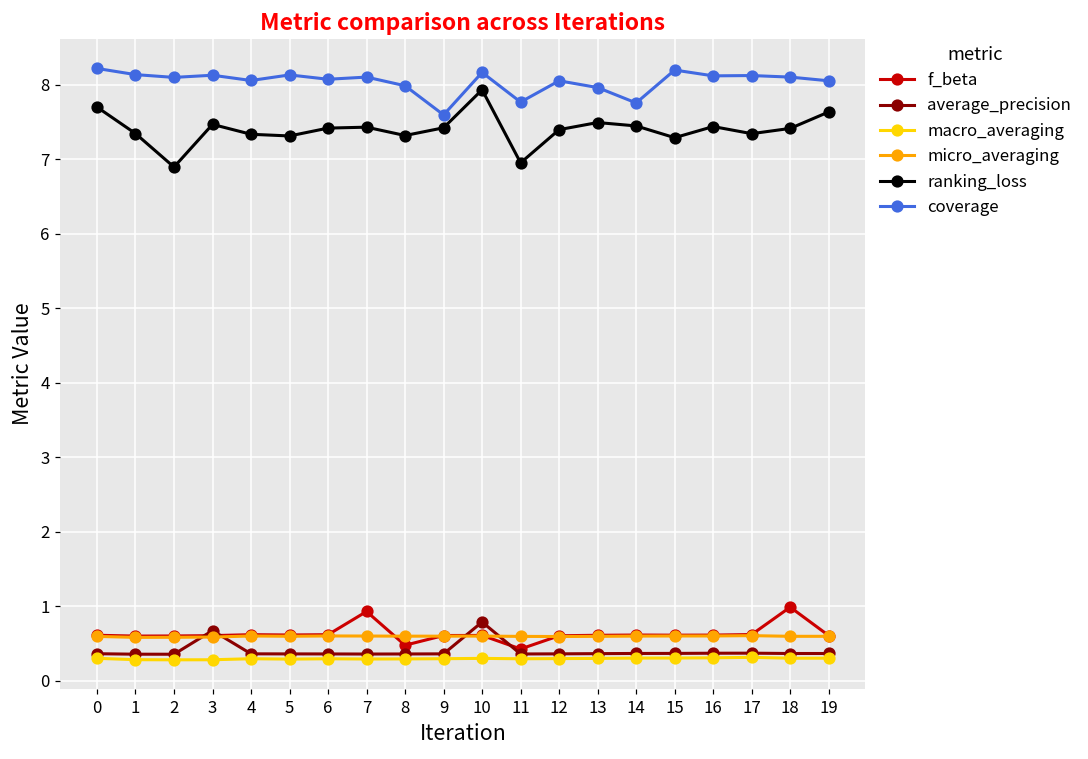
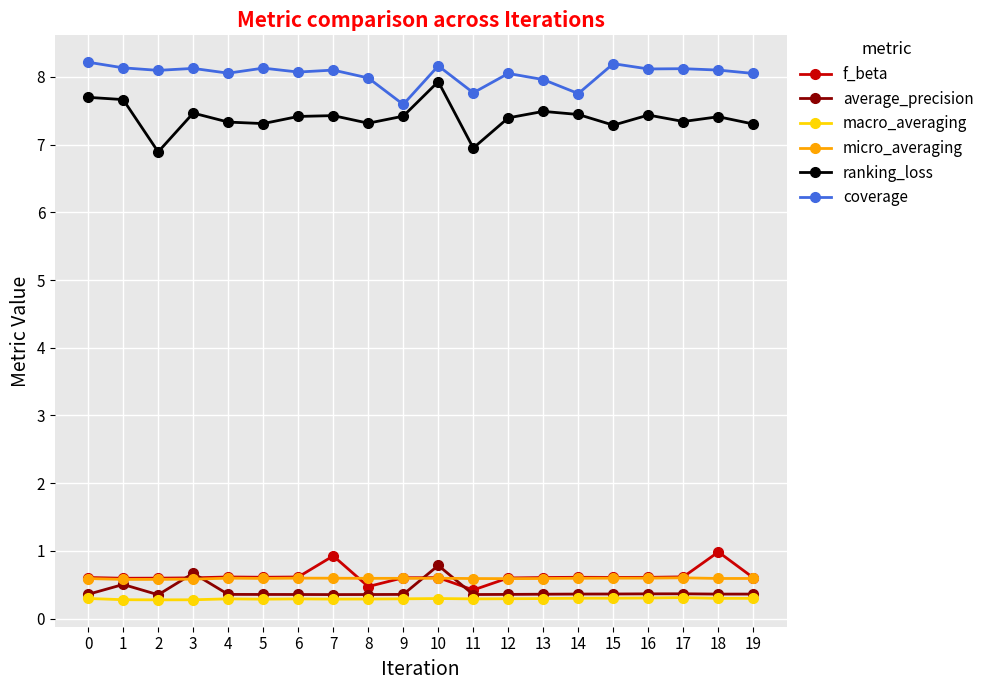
  {
    "f_beta": {
      "7": 0.9,
      "8": 0.5,
      "11": 0.4,
      "18": 1.0
    },
    "average_precision": {
      "0": 0.4,
-     "1": 0.4,
+     "1": 0.5,
      "2": 0.4,
      "3": 0.7,
      "4": 0.4,
      "5": 0.4,
      "6": 0.4,
      "7": 0.4,
      "8": 0.4,
      "9": 0.4,
      "10": 0.8,
      "11": 0.4,
      "12": 0.4,
      "13": 0.4,
      "14": 0.4,
      "15": 0.4,
      "16": 0.4,
      "17": 0.4,
      "18": 0.4,
      "19": 0.4
    },
    "ranking_loss": {
      "0": 7.7,
-     "1": 7.3,
+     "1": 7.7,
      "2": 6.9,
      "3": 7.5,
      "4": 7.3,
      "5": 7.3,
      "6": 7.4,
      "7": 7.4,
      "8": 7.3,
      "9": 7.4,
      "10": 7.9,
      "11": 6.9,
      "12": 7.4,
      "13": 7.5,
      "14": 7.4,
      "15": 7.3,
      "16": 7.4,
      "17": 7.3,
      "18": 7.4,
-     "19": 7.6
+     "19": 7.3
    },
    "coverage": {
      "0": 8.2,
      "1": 8.1,
      "2": 8.1,
      "3": 8.1,
      "4": 8.1,
      "5": 8.1,
      "6": 8.1,
      "7": 8.1,
      "8": 8.0,
      "9": 7.6,
      "10": 8.2,
      "11": 7.8,
      "12": 8.0,
      "13": 8.0,
      "14": 7.8,
      "15": 8.2,
      "16": 8.1,
      "17": 8.1,
      "18": 8.1,
      "19": 8.0
    }
  }
